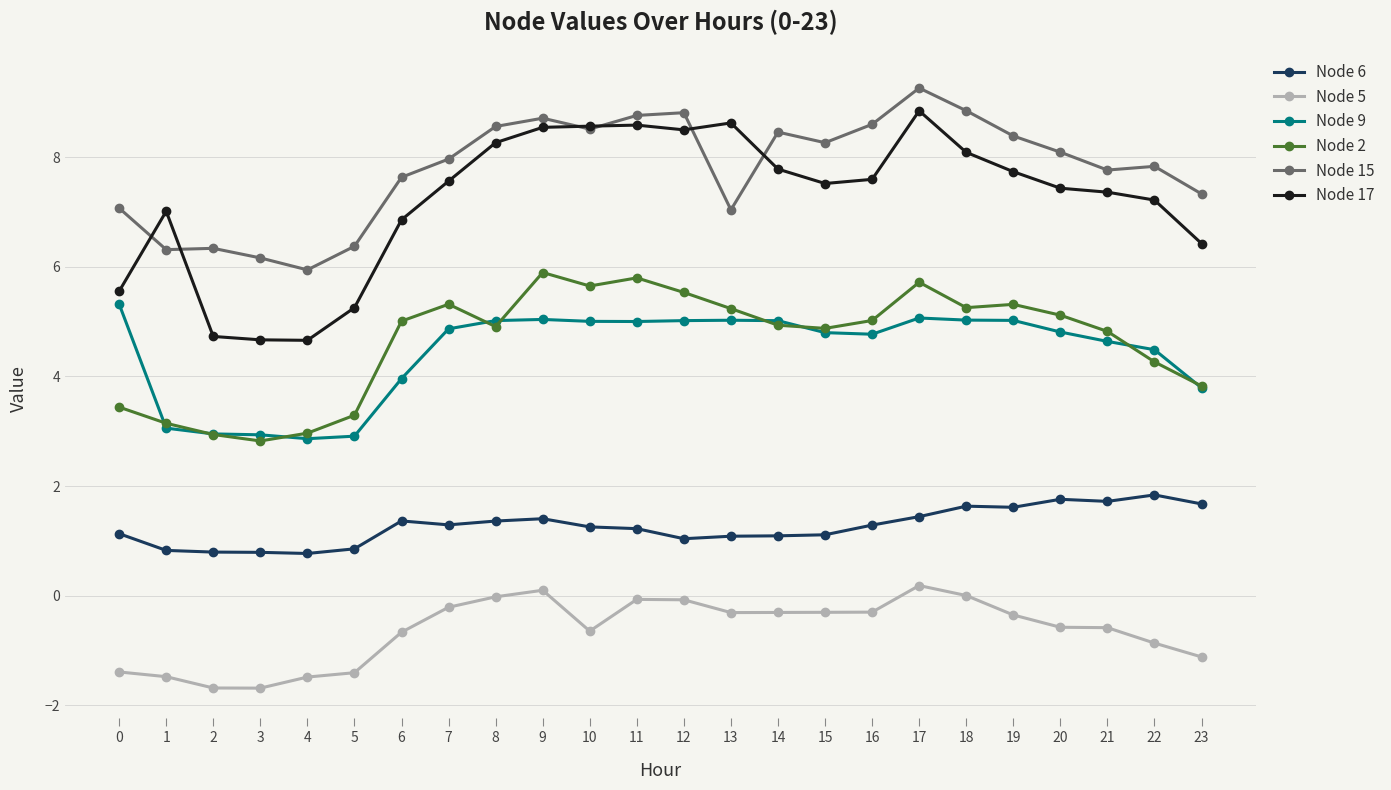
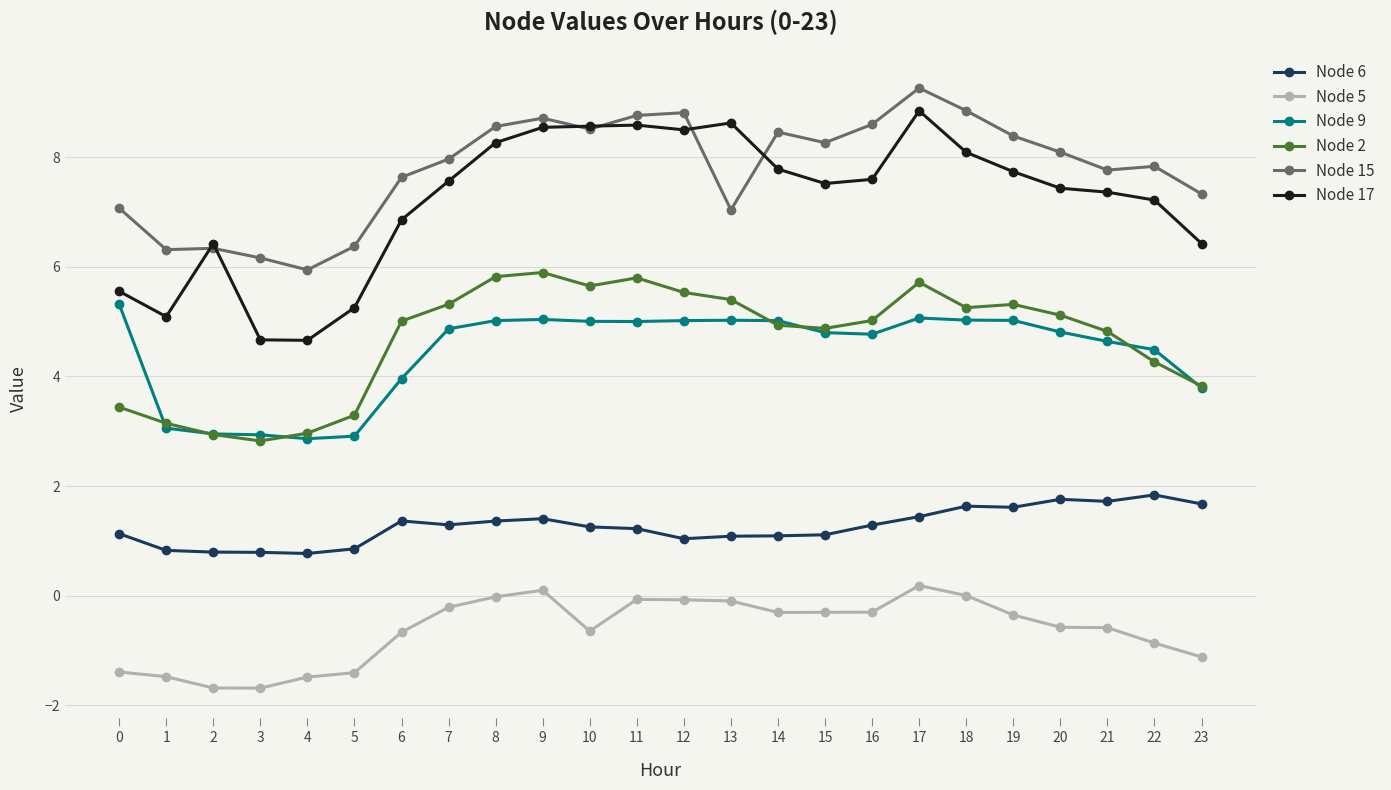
  {
    "Node 6": {
      "0": 1.1,
      "1": 0.8,
      "2": 0.8,
      "3": 0.8,
      "4": 0.8,
      "5": 0.9,
      "6": 1.4,
      "7": 1.3,
      "8": 1.4,
      "9": 1.4,
      "10": 1.3,
      "11": 1.2,
      "12": 1.0,
      "13": 1.1,
      "14": 1.1,
      "15": 1.1,
      "16": 1.3,
      "17": 1.4,
      "18": 1.6,
      "19": 1.6,
      "20": 1.8,
      "21": 1.7,
      "22": 1.8,
      "23": 1.7
    },
    "Node 5": {
      "0": -1.4,
      "1": -1.5,
      "2": -1.7,
      "3": -1.7,
      "4": -1.5,
      "5": -1.4,
      "6": -0.7,
      "7": -0.2,
      "8": 0.0,
      "9": 0.1,
      "10": -0.6,
      "11": -0.1,
      "12": -0.1,
-     "13": -0.3,
+     "13": -0.1,
      "14": -0.3,
      "15": -0.3,
      "16": -0.3,
      "17": 0.2,
      "18": 0.0,
      "19": -0.4,
      "20": -0.6,
      "21": -0.6,
      "22": -0.9,
      "23": -1.1
    },
    "Node 9": {
      "0": 5.3,
      "1": 3.1,
      "3": 2.9,
      "4": 2.9,
      "5": 2.9,
      "6": 4.0,
      "7": 4.9,
      "8": 5.0,
      "9": 5.0,
      "10": 5.0,
      "11": 5.0,
      "12": 5.0,
      "13": 5.0,
      "14": 5.0,
      "15": 4.8,
      "16": 4.8,
      "17": 5.1,
      "18": 5.0,
      "19": 5.0,
      "20": 4.8,
      "21": 4.6,
      "22": 4.5
    },
    "Node 2": {
      "0": 3.4,
      "1": 3.1,
      "3": 2.8,
      "4": 3.0,
      "5": 3.3,
      "6": 5.0,
      "7": 5.3,
-     "8": 4.9,
+     "8": 5.8,
      "9": 5.9,
      "10": 5.6,
      "11": 5.8,
      "12": 5.5,
-     "13": 5.2,
+     "13": 5.4,
      "14": 4.9,
      "15": 4.9,
      "16": 5.0,
      "17": 5.7,
      "18": 5.3,
      "19": 5.3,
      "20": 5.1,
      "21": 4.8,
      "22": 4.3
    },
    "Node 15": {
      "0": 7.1,
      "1": 6.3,
      "2": 6.3,
      "3": 6.2,
      "4": 5.9,
      "5": 6.4,
      "6": 7.6,
      "7": 8.0,
      "8": 8.6,
      "9": 8.7,
      "10": 8.5,
      "11": 8.8,
      "12": 8.8,
      "13": 7.0,
      "14": 8.5,
      "15": 8.3,
      "16": 8.6,
      "17": 9.3,
      "18": 8.8,
      "19": 8.4,
      "20": 8.1,
      "21": 7.8,
      "22": 7.8,
      "23": 7.3
    },
    "Node 17": {
      "0": 5.6,
-     "1": 7.0,
-     "2": 4.7,
+     "1": 5.1,
+     "2": 6.4,
      "3": 4.7,
      "4": 4.7,
      "5": 5.3,
      "6": 6.9,
      "7": 7.6,
      "8": 8.3,
      "9": 8.5,
      "10": 8.6,
      "11": 8.6,
      "12": 8.5,
      "13": 8.6,
      "14": 7.8,
      "15": 7.5,
      "16": 7.6,
      "17": 8.8,
      "18": 8.1,
      "19": 7.7,
      "20": 7.4,
      "21": 7.4,
      "22": 7.2,
      "23": 6.4
    }
  }
